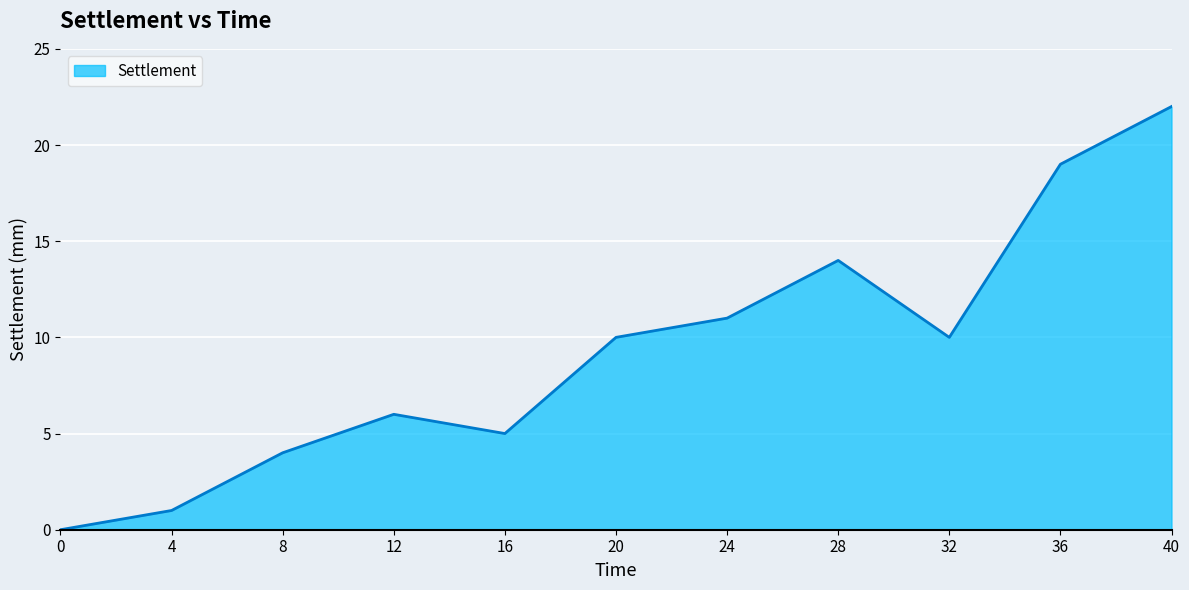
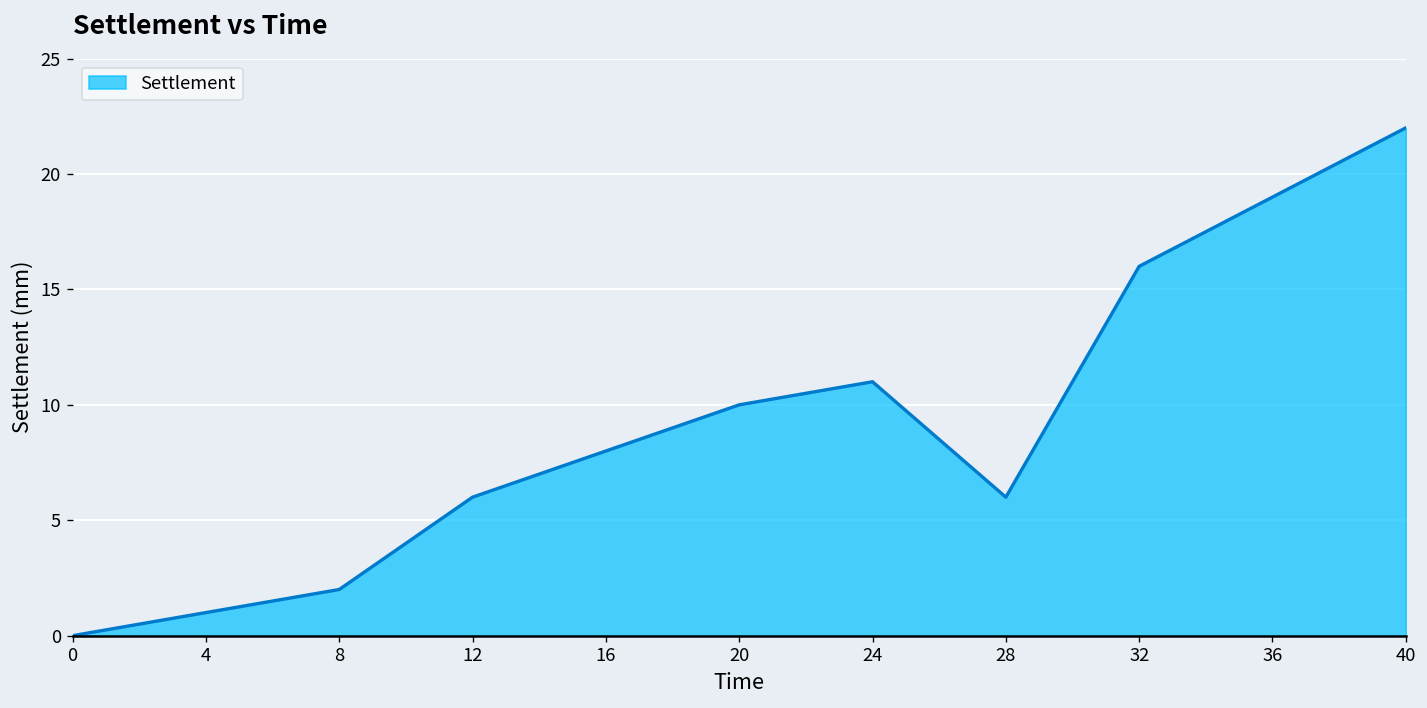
  {
    "0": 0,
    "4": 1,
-   "8": 4,
+   "8": 2,
    "12": 6,
-   "16": 5,
+   "16": 8,
    "20": 10,
    "24": 11,
-   "28": 14,
-   "32": 10,
+   "28": 6,
+   "32": 16,
    "36": 19,
    "40": 22
  }
